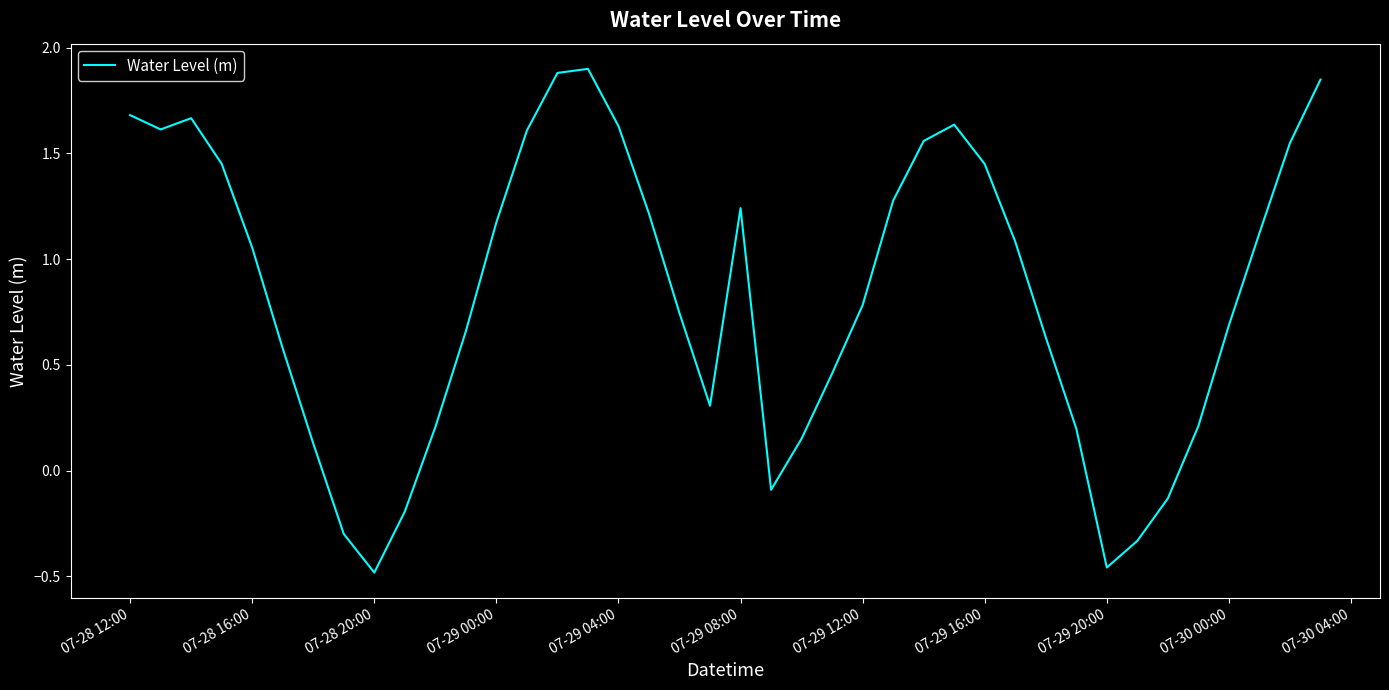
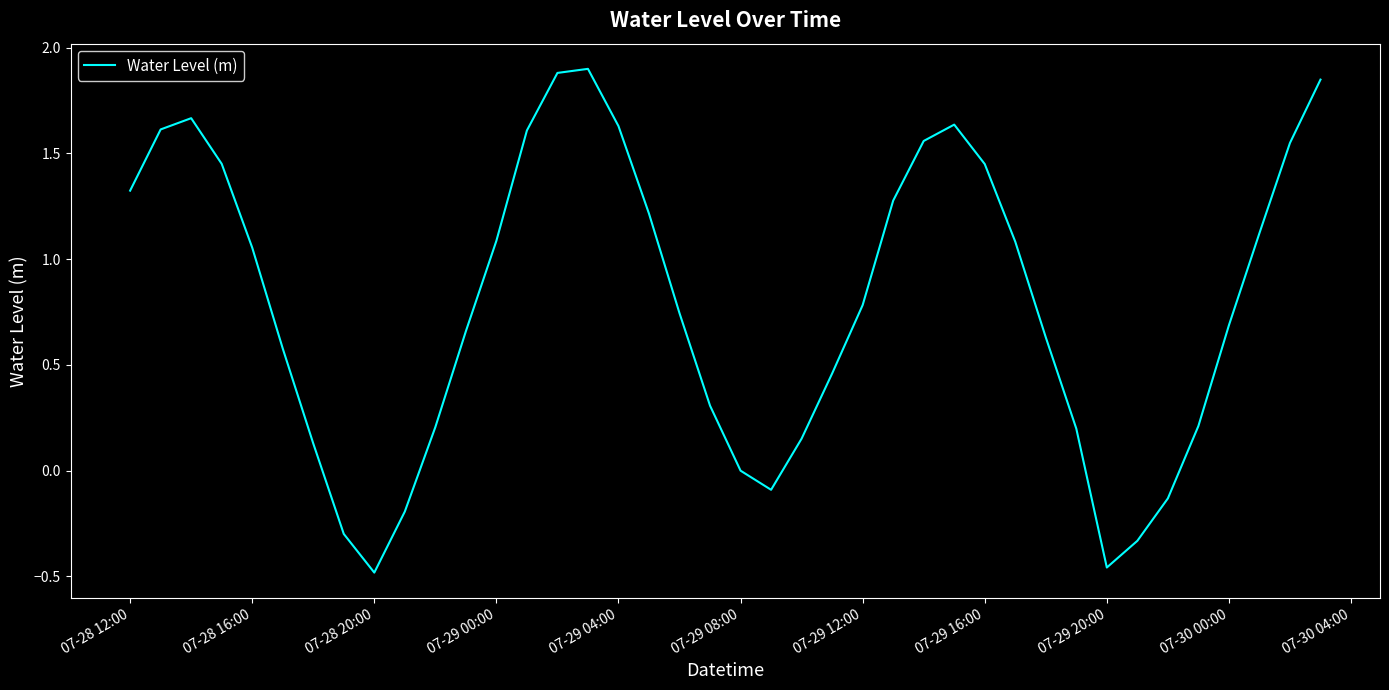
  {
-   "07-28 12:00": 1.68,
+   "07-28 12:00": 1.32,
    "07-28 16:00": 1.05,
    "07-28 20:00": -0.48,
-   "07-29 00:00": 1.17,
+   "07-29 00:00": 1.09,
    "07-29 04:00": 1.63,
-   "07-29 08:00": 1.24,
+   "07-29 08:00": 0.00,
    "07-29 12:00": 0.78,
    "07-29 16:00": 1.45,
    "07-29 20:00": -0.46,
    "07-30 00:00": 0.69
  }
